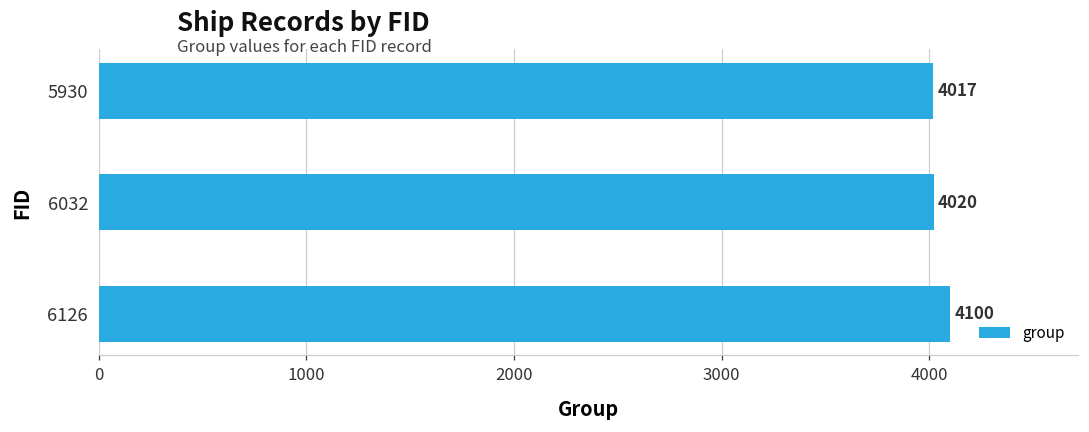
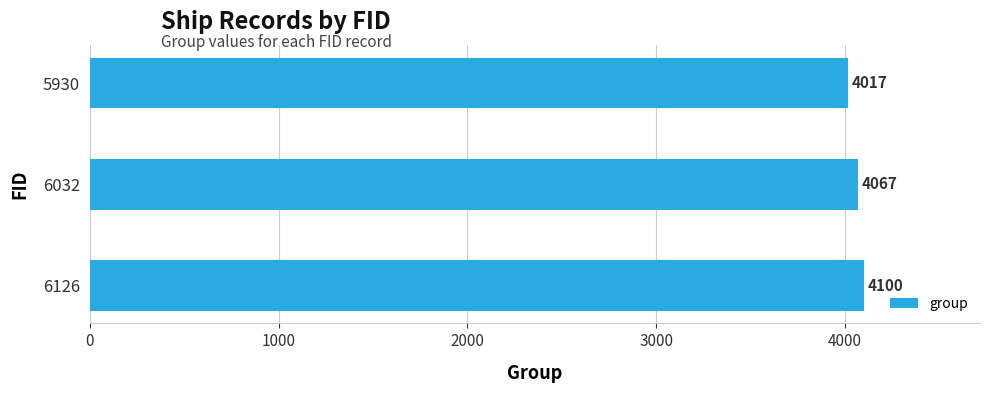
  {
    "5930": 4017,
-   "6032": 4020,
+   "6032": 4067,
    "6126": 4100
  }
